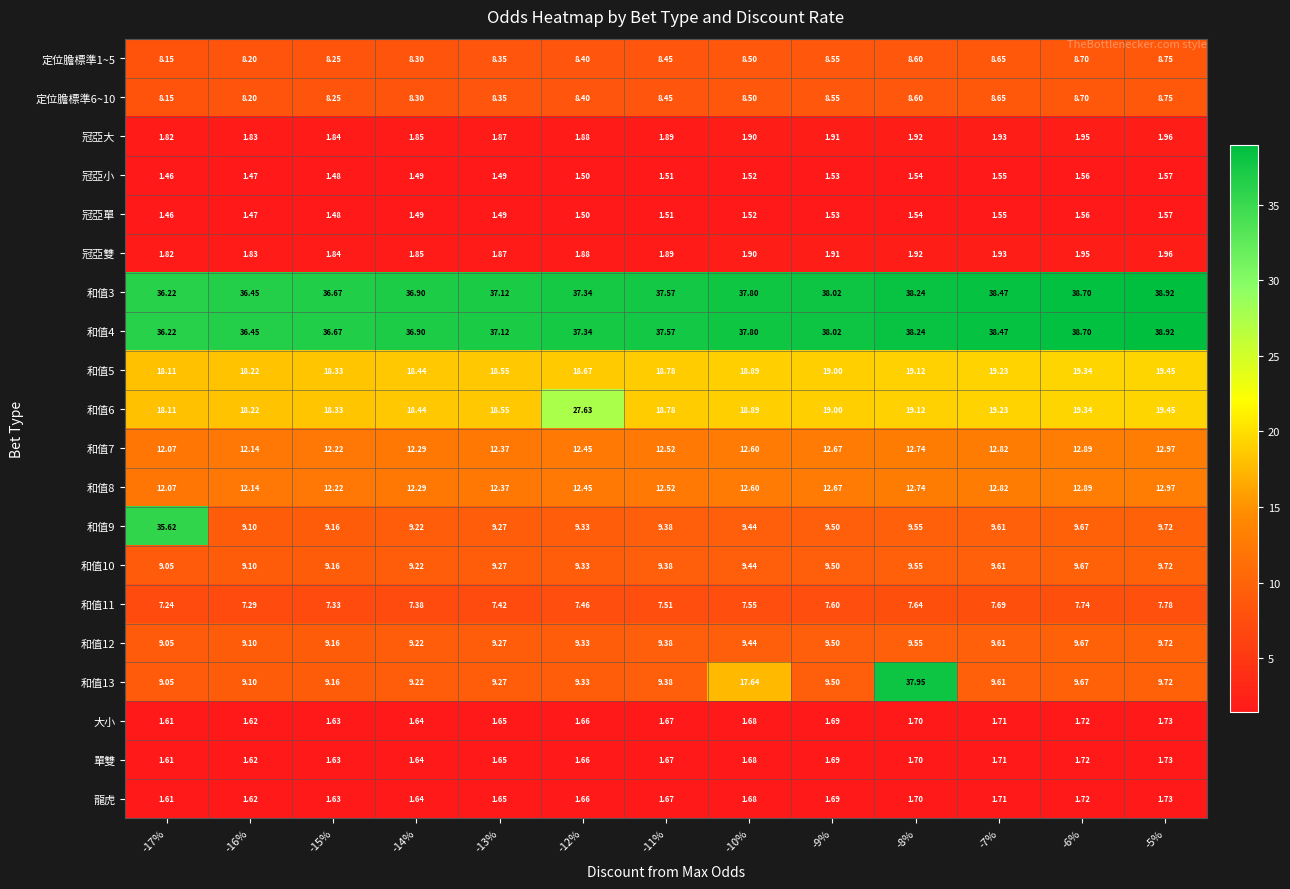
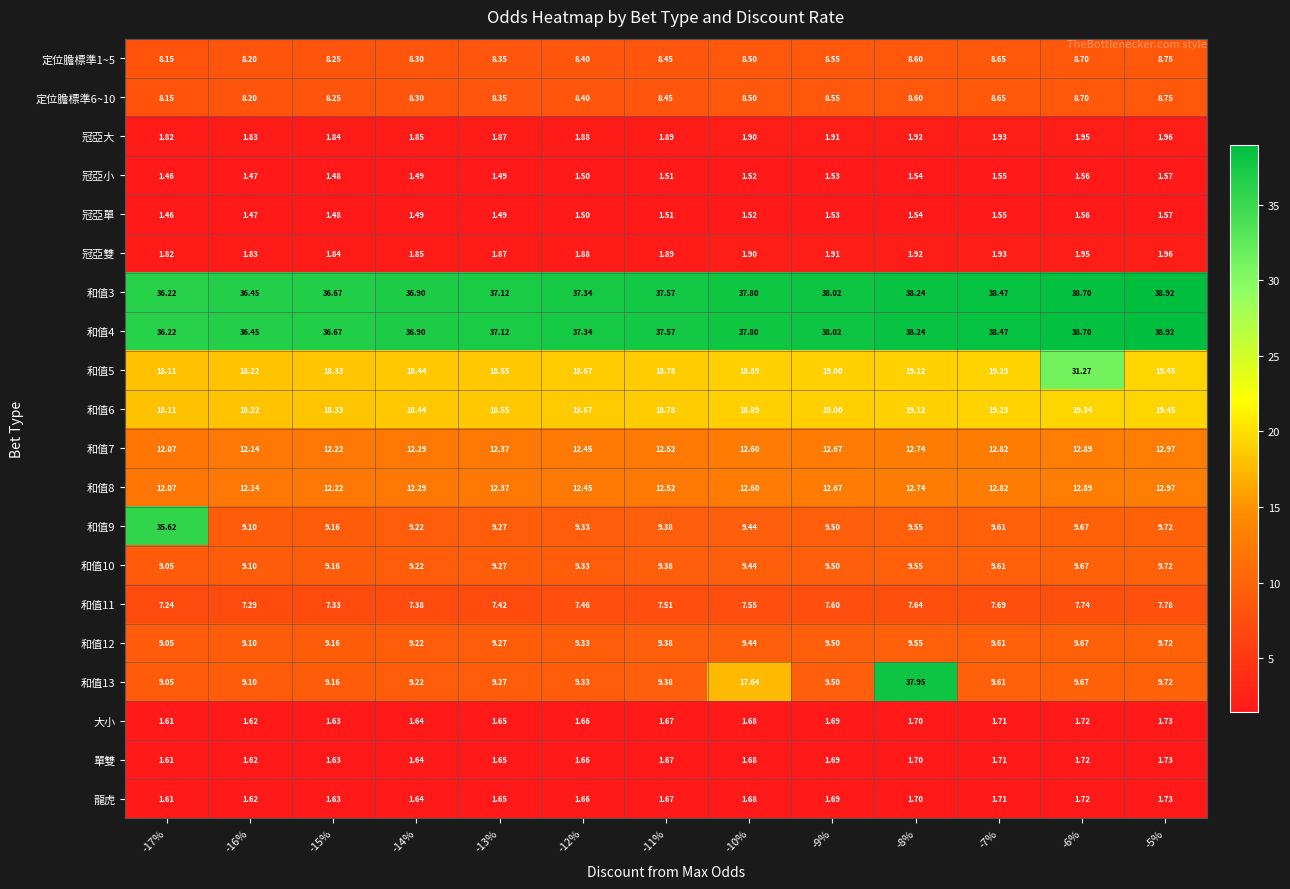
  {
    "和值5": {
      "-17%": 18.11,
      "-16%": 18.22,
      "-15%": 18.33,
      "-14%": 18.44,
      "-13%": 18.55,
      "-12%": 18.67,
      "-11%": 18.78,
      "-10%": 18.89,
      "-9%": 19.00,
      "-8%": 19.12,
      "-7%": 19.23,
-     "-6%": 19.34,
+     "-6%": 31.27,
      "-5%": 19.45
    },
    "和值6": {
      "-17%": 18.11,
      "-16%": 18.22,
      "-15%": 18.33,
      "-14%": 18.44,
      "-13%": 18.55,
-     "-12%": 27.63,
+     "-12%": 18.67,
      "-11%": 18.78,
      "-10%": 18.89,
      "-9%": 19.00,
      "-8%": 19.12,
      "-7%": 19.23,
      "-6%": 19.34,
      "-5%": 19.45
    }
  }
